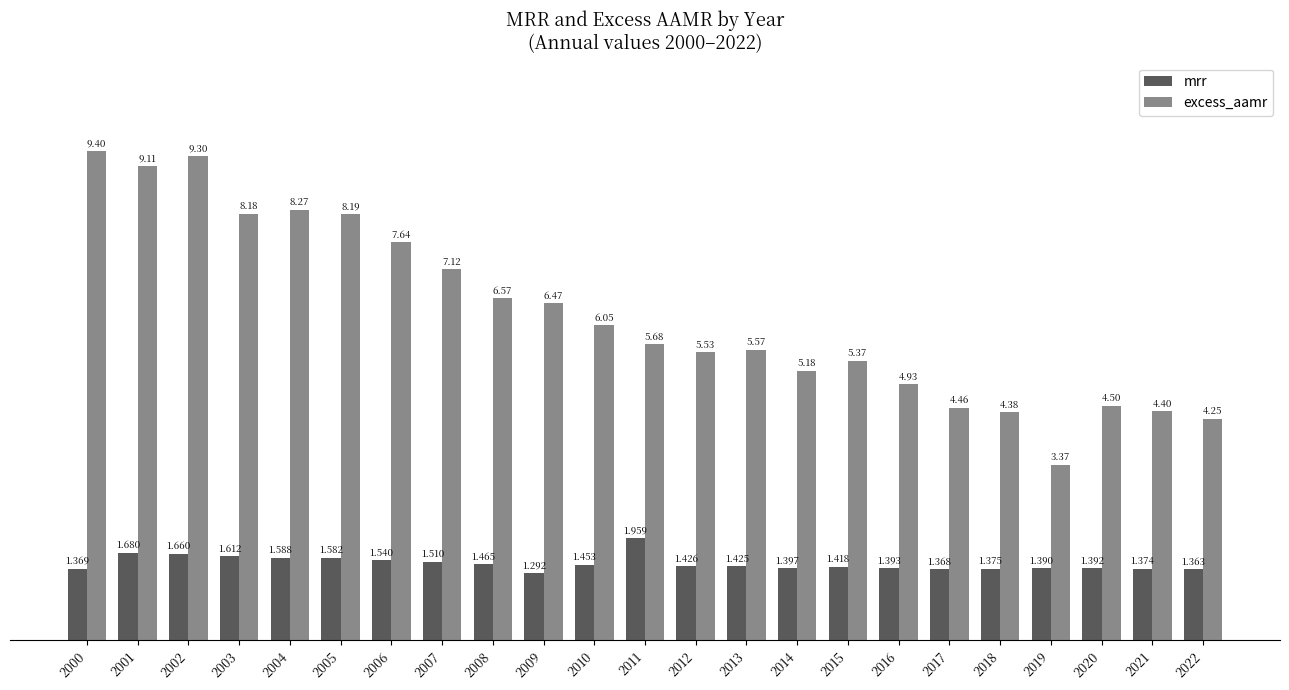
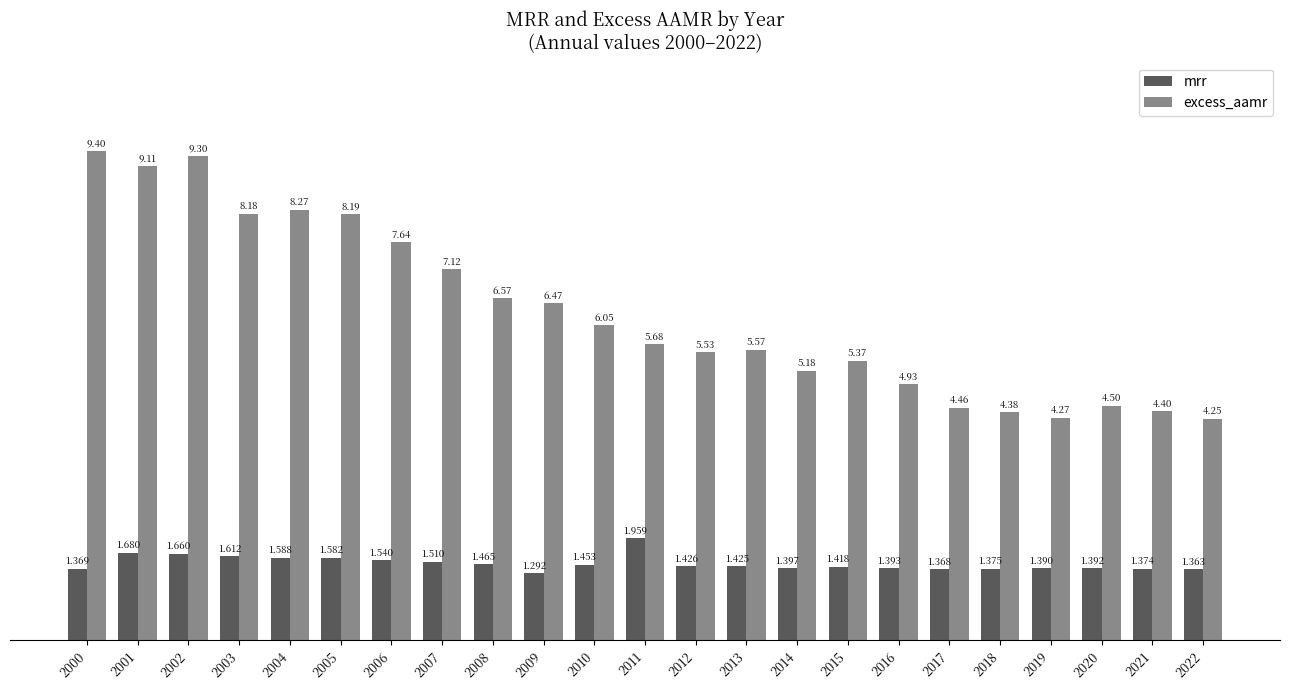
  {
    "mrr": {
      "2000": 1.369,
      "2001": 1.680,
      "2002": 1.660,
      "2003": 1.612,
      "2004": 1.588,
      "2005": 1.582,
      "2006": 1.540,
      "2007": 1.510,
      "2008": 1.465,
      "2009": 1.292,
      "2010": 1.453,
      "2011": 1.959,
      "2012": 1.426,
      "2013": 1.425,
      "2014": 1.397,
      "2015": 1.418,
      "2016": 1.393,
      "2017": 1.368,
      "2018": 1.375,
      "2019": 1.390,
      "2020": 1.392,
      "2021": 1.374,
      "2022": 1.363
    },
    "excess_aamr": {
      "2000": 9.40,
      "2001": 9.11,
      "2002": 9.30,
      "2003": 8.18,
      "2004": 8.27,
      "2005": 8.19,
      "2006": 7.64,
      "2007": 7.12,
      "2008": 6.57,
      "2009": 6.47,
      "2010": 6.05,
      "2011": 5.68,
      "2012": 5.53,
      "2013": 5.57,
      "2014": 5.18,
      "2015": 5.37,
      "2016": 4.93,
      "2017": 4.46,
      "2018": 4.38,
-     "2019": 3.37,
+     "2019": 4.27,
      "2020": 4.50,
      "2021": 4.40,
      "2022": 4.25
    }
  }
